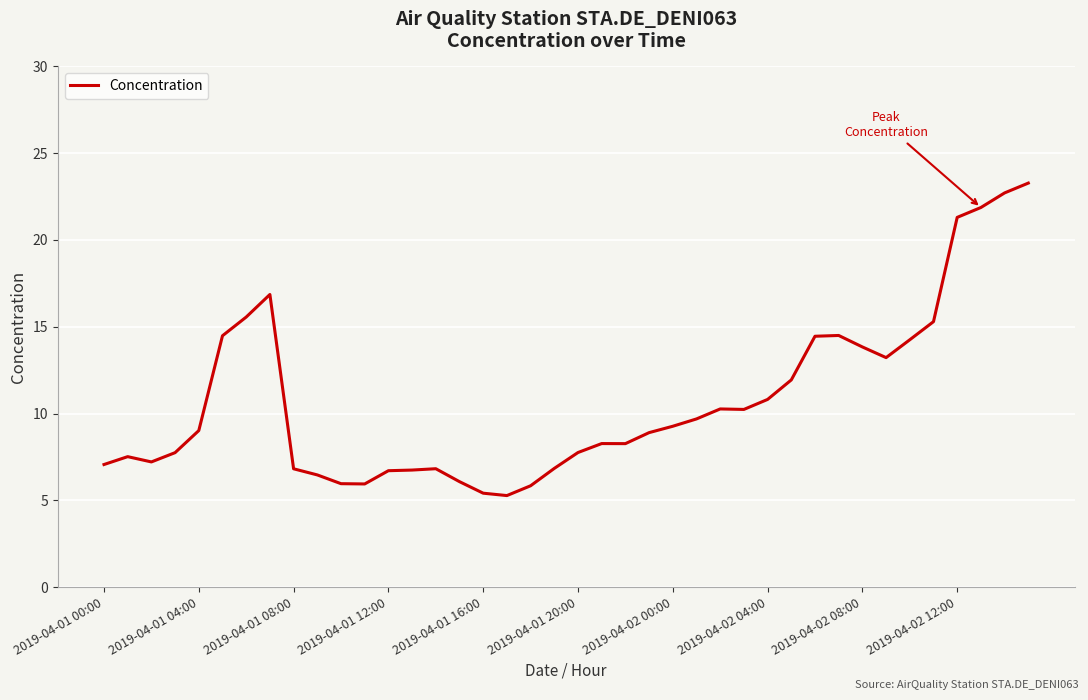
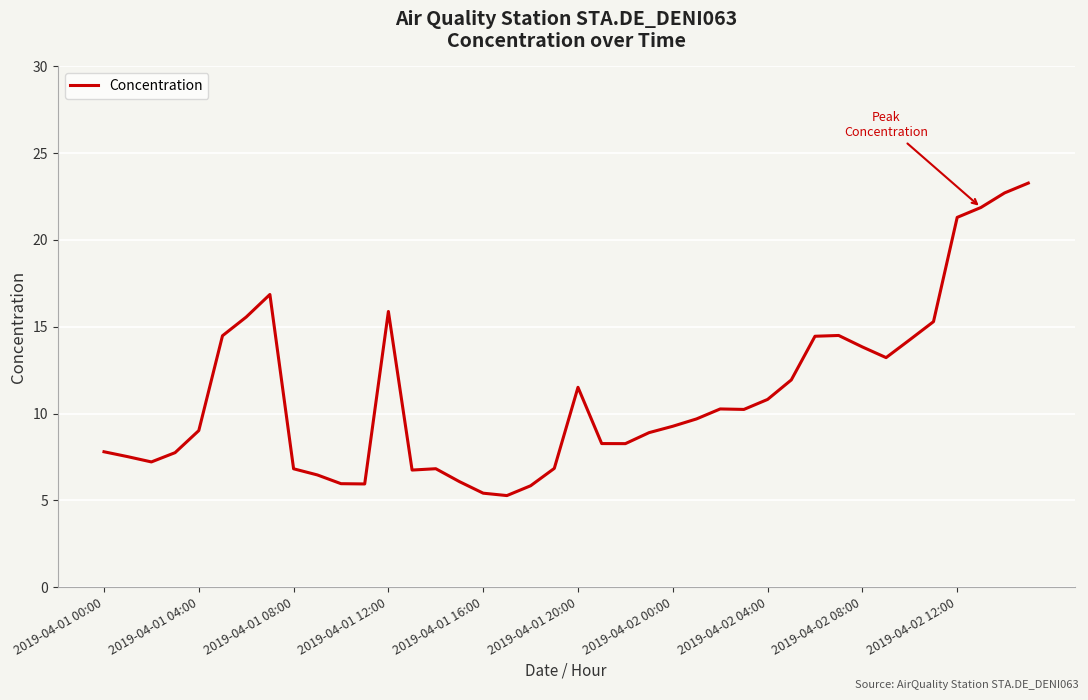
  {
-   "2019-04-01 00:00": 7.1,
+   "2019-04-01 00:00": 7.8,
    "2019-04-01 04:00": 9.0,
    "2019-04-01 08:00": 6.8,
-   "2019-04-01 12:00": 6.7,
+   "2019-04-01 12:00": 15.9,
    "2019-04-01 16:00": 5.4,
-   "2019-04-01 20:00": 7.8,
+   "2019-04-01 20:00": 11.5,
    "2019-04-02 00:00": 9.3,
    "2019-04-02 04:00": 10.8,
    "2019-04-02 08:00": 13.8,
    "2019-04-02 12:00": 21.3
  }
